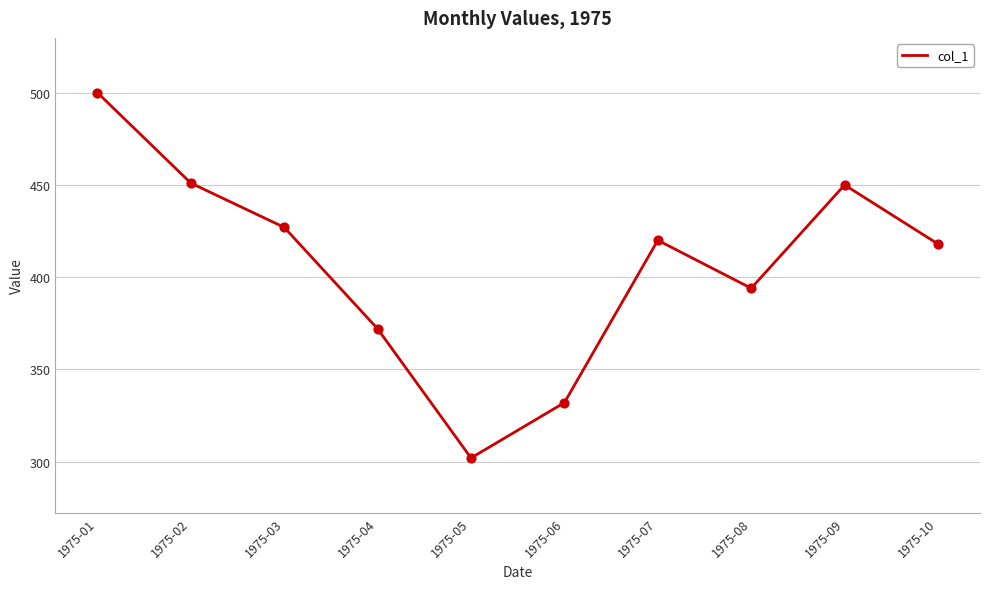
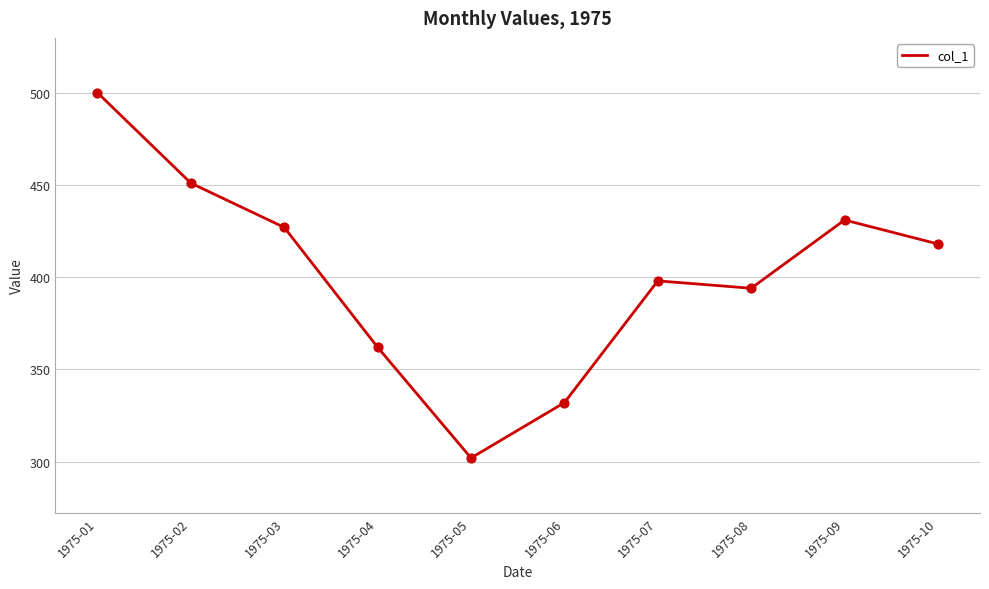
  {
    "1975-01": 500,
    "1975-02": 451,
    "1975-03": 427,
-   "1975-04": 372,
+   "1975-04": 362,
    "1975-05": 302,
    "1975-06": 332,
-   "1975-07": 420,
+   "1975-07": 398,
    "1975-08": 394,
-   "1975-09": 450,
+   "1975-09": 431,
    "1975-10": 418
  }
